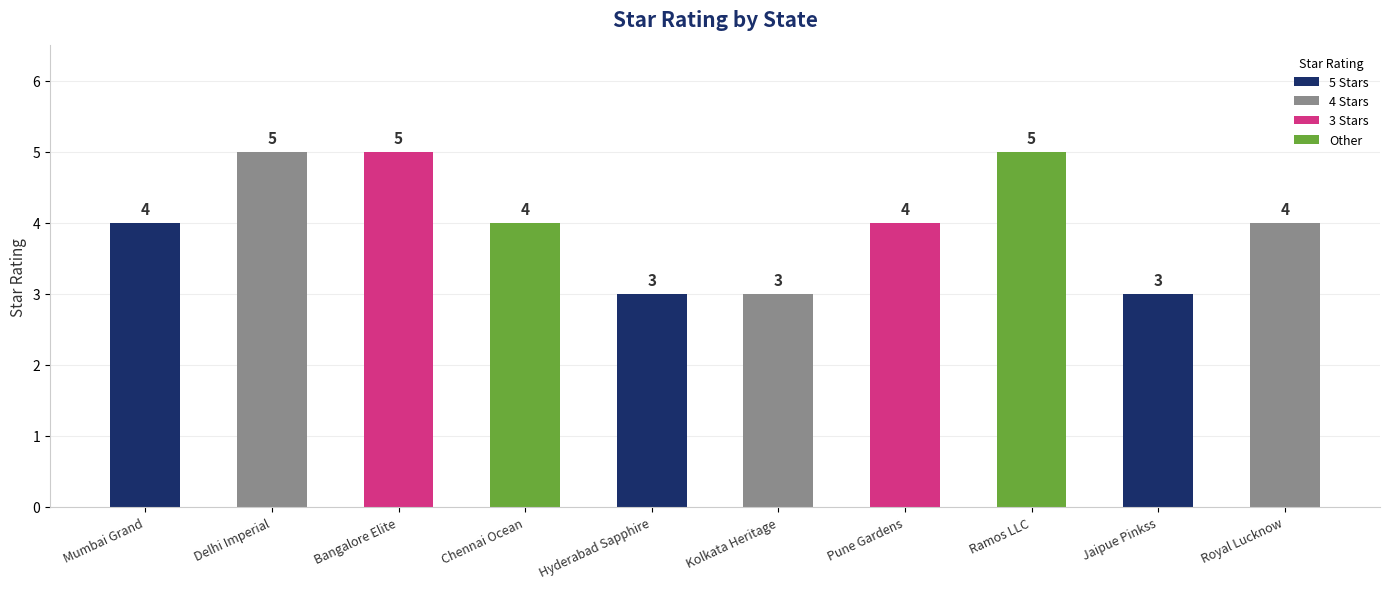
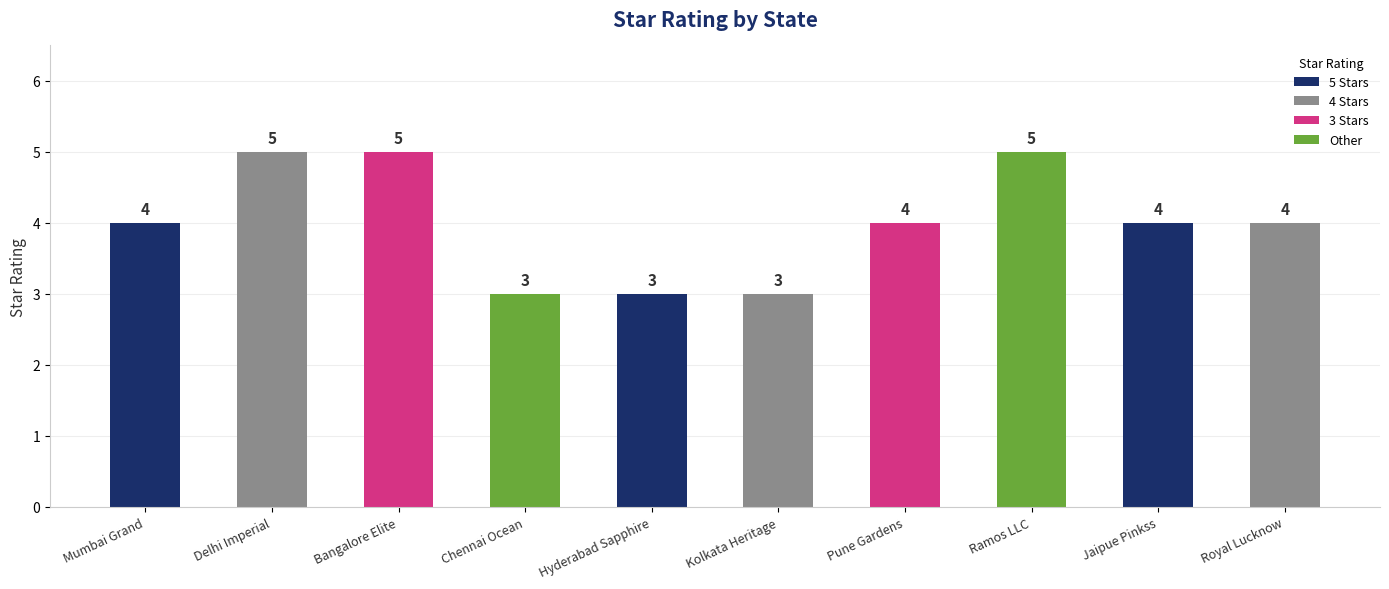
  {
    "Mumbai Grand": 4,
    "Delhi Imperial": 5,
    "Bangalore Elite": 5,
-   "Chennai Ocean": 4,
+   "Chennai Ocean": 3,
    "Hyderabad Sapphire": 3,
    "Kolkata Heritage": 3,
    "Pune Gardens": 4,
    "Ramos LLC": 5,
-   "Jaipue Pinkss": 3,
+   "Jaipue Pinkss": 4,
    "Royal Lucknow": 4
  }
